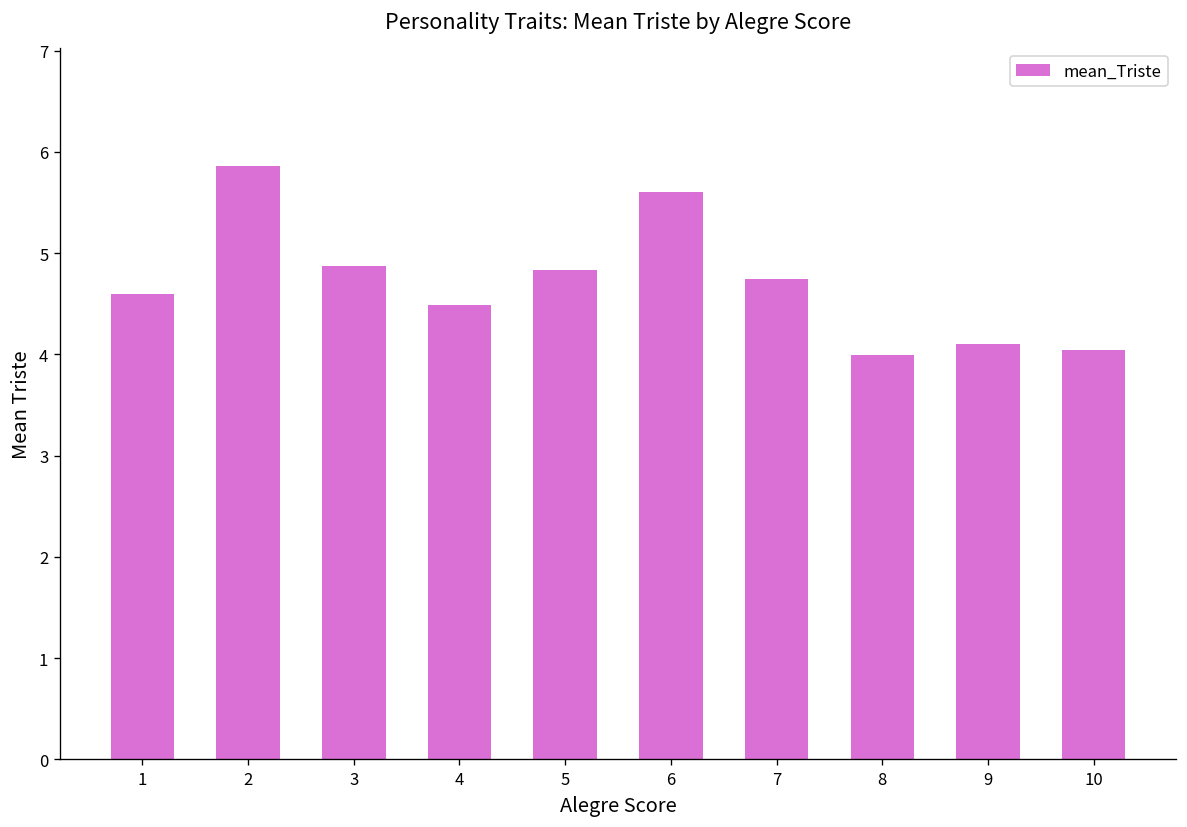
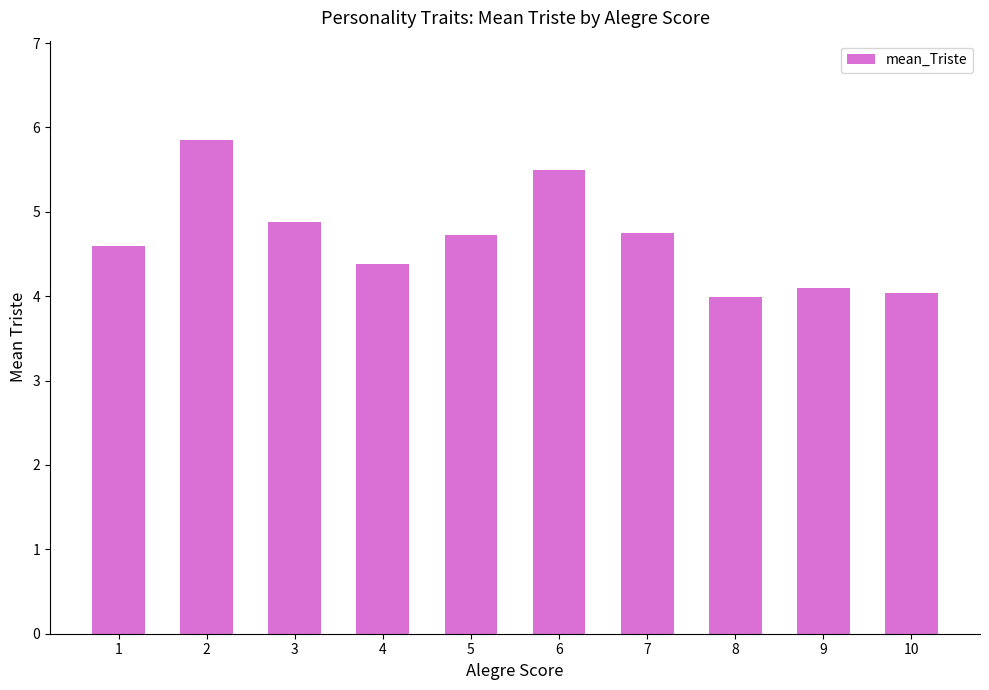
  {
    "1": 4.6,
    "2": 5.9,
    "3": 4.9,
-   "4": 4.5,
-   "5": 4.8,
-   "6": 5.6,
+   "4": 4.4,
+   "5": 4.7,
+   "6": 5.5,
    "7": 4.8,
    "8": 4.0,
    "9": 4.1,
    "10": 4.0
  }
